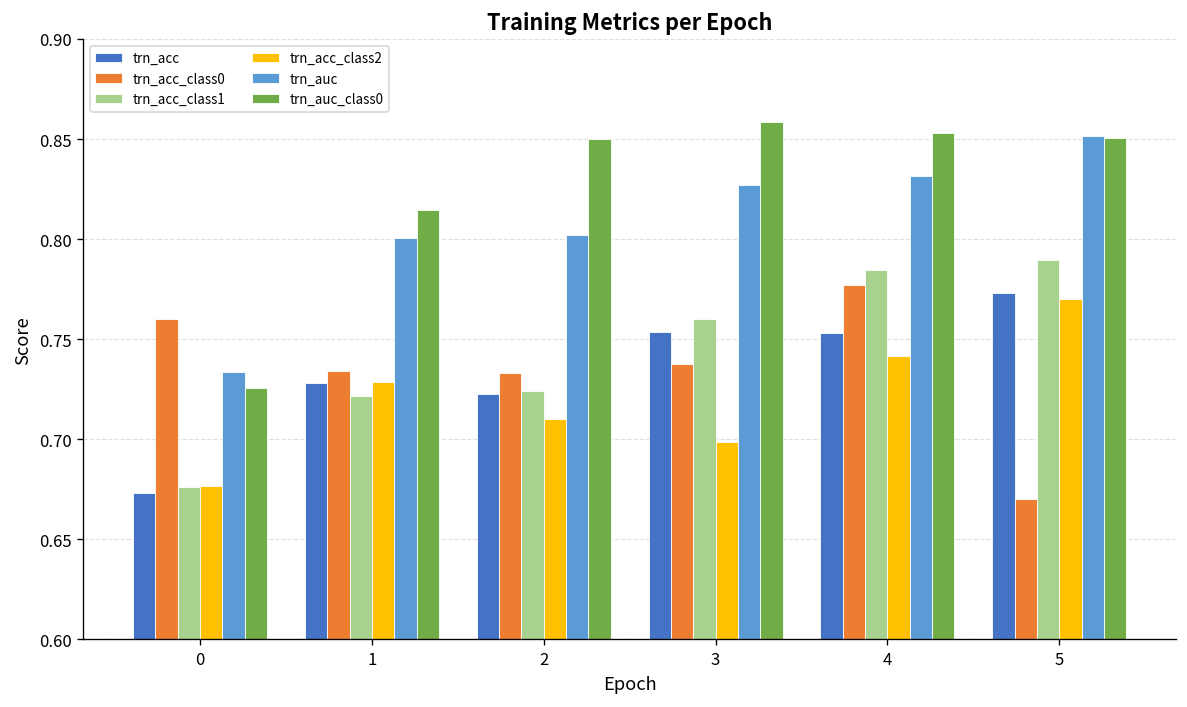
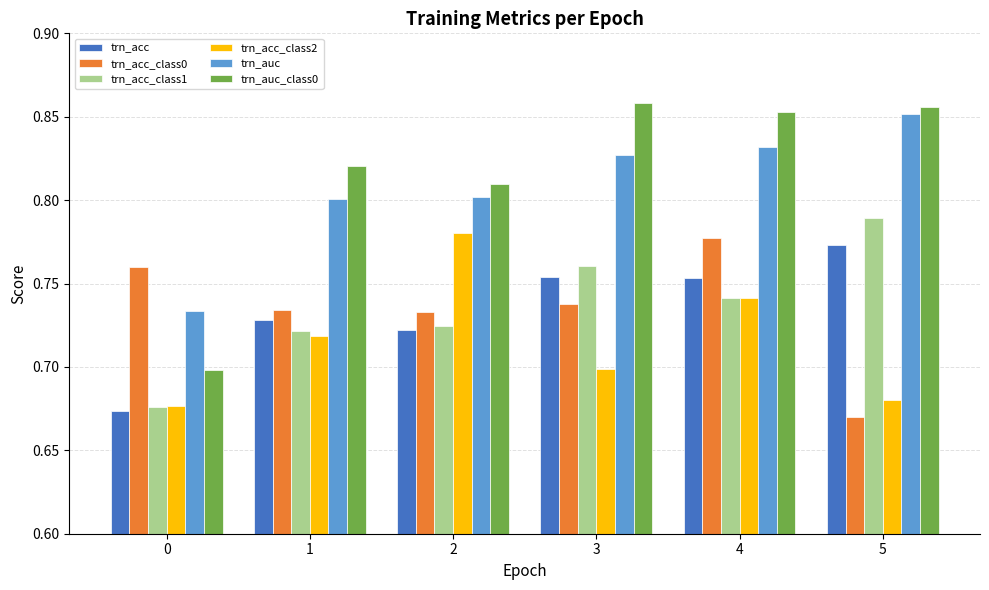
  {
    "trn_acc_class0": {
      "0": 0.760,
      "1": 0.734,
      "2": 0.733,
      "3": 0.738,
      "4": 0.777,
      "5": 0.670
    },
    "trn_acc_class1": {
      "0": 0.676,
      "1": 0.721,
      "2": 0.724,
      "3": 0.760,
-     "4": 0.785,
+     "4": 0.741,
      "5": 0.789
    },
    "trn_acc_class2": {
      "0": 0.677,
-     "1": 0.729,
-     "2": 0.71,
+     "1": 0.718,
+     "2": 0.78,
      "3": 0.699,
      "4": 0.741,
-     "5": 0.77
+     "5": 0.68
    },
    "trn_auc_class0": {
-     "0": 0.726,
-     "1": 0.814,
-     "2": 0.850,
+     "0": 0.698,
+     "1": 0.820,
+     "2": 0.810,
      "3": 0.859,
      "4": 0.853,
-     "5": 0.851
+     "5": 0.856
    }
  }
